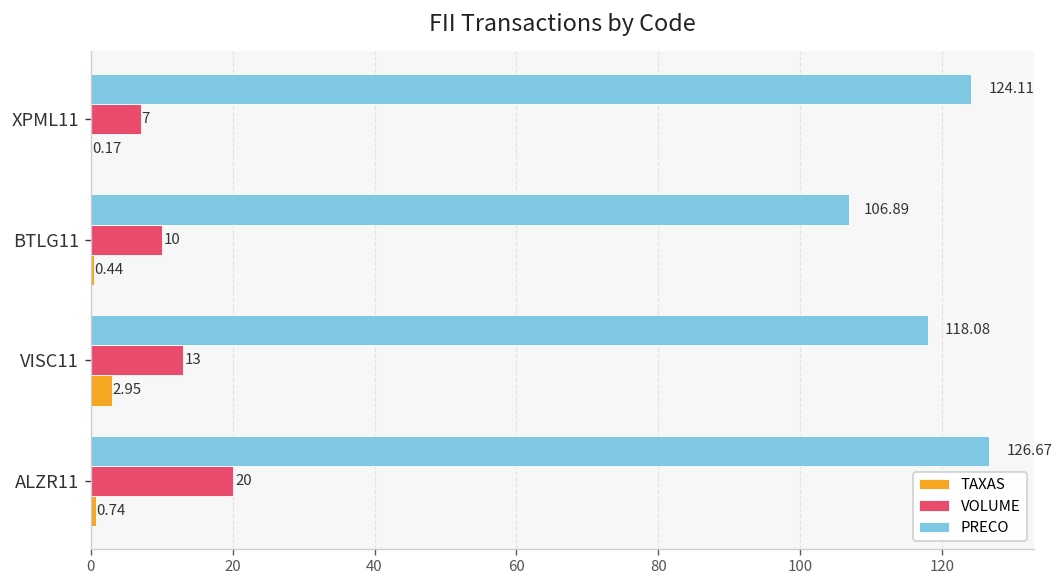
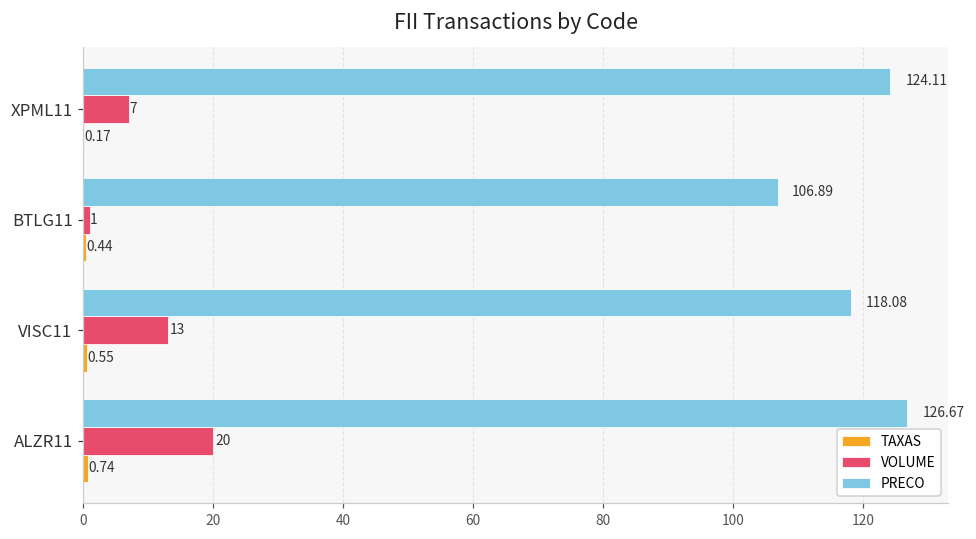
  {
    "TAXAS": {
      "XPML11": 0.17,
      "BTLG11": 0.44,
-     "VISC11": 2.95,
+     "VISC11": 0.55,
      "ALZR11": 0.74
    },
    "VOLUME": {
      "XPML11": 7,
-     "BTLG11": 10,
+     "BTLG11": 1,
      "VISC11": 13,
      "ALZR11": 20
    },
    "PRECO": {
      "XPML11": 124.11,
      "BTLG11": 106.89,
      "VISC11": 118.08,
      "ALZR11": 126.67
    }
  }
